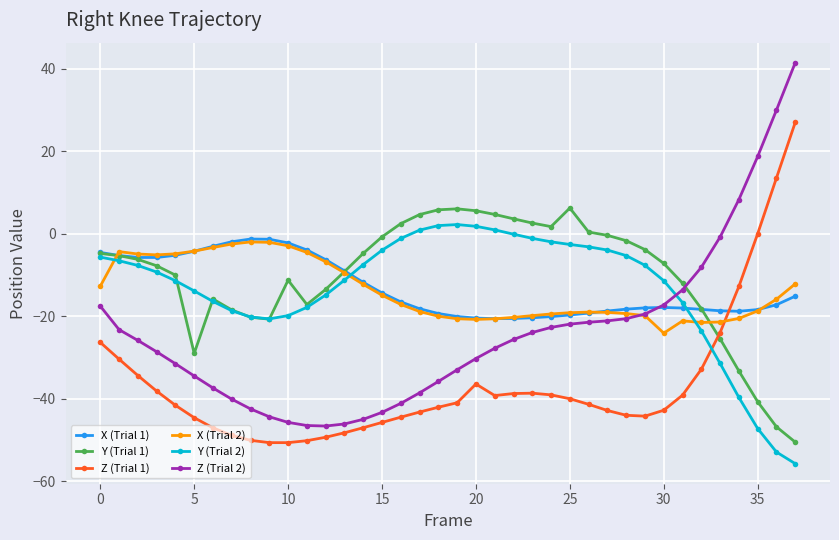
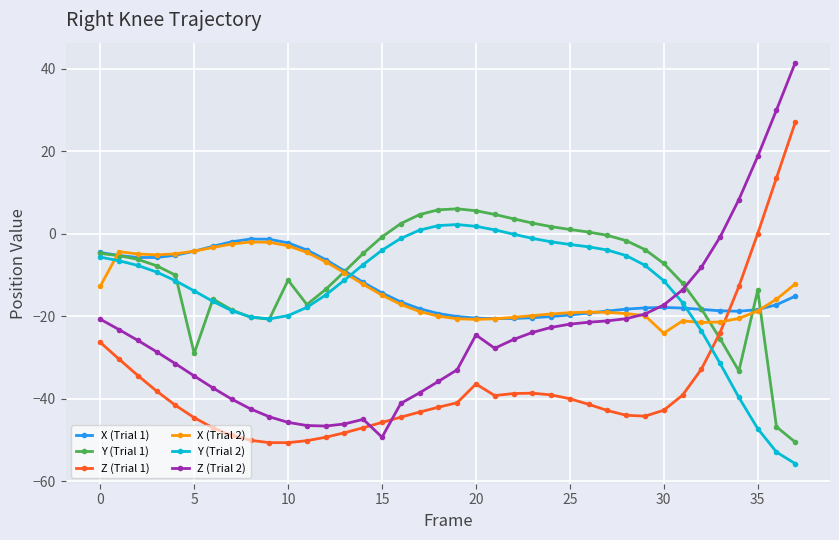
  {
    "Y (Trial 1)": {
      "5": -29,
      "10": -11,
      "15": -1,
      "20": 6,
-     "25": 6,
+     "25": 1,
      "30": -7,
-     "35": -41
+     "35": -14
    },
    "Z (Trial 1)": {
      "0": -26,
      "5": -45,
      "10": -51,
      "15": -46,
      "20": -36,
      "25": -40,
      "30": -43,
      "35": 0
    },
    "X (Trial 2)": {
      "0": -13,
      "10": -3,
      "30": -24
    },
    "Z (Trial 2)": {
-     "0": -18,
+     "0": -21,
      "5": -34,
      "10": -46,
-     "15": -43,
-     "20": -30,
+     "15": -49,
+     "20": -25,
      "25": -22,
      "35": 19
    }
  }
